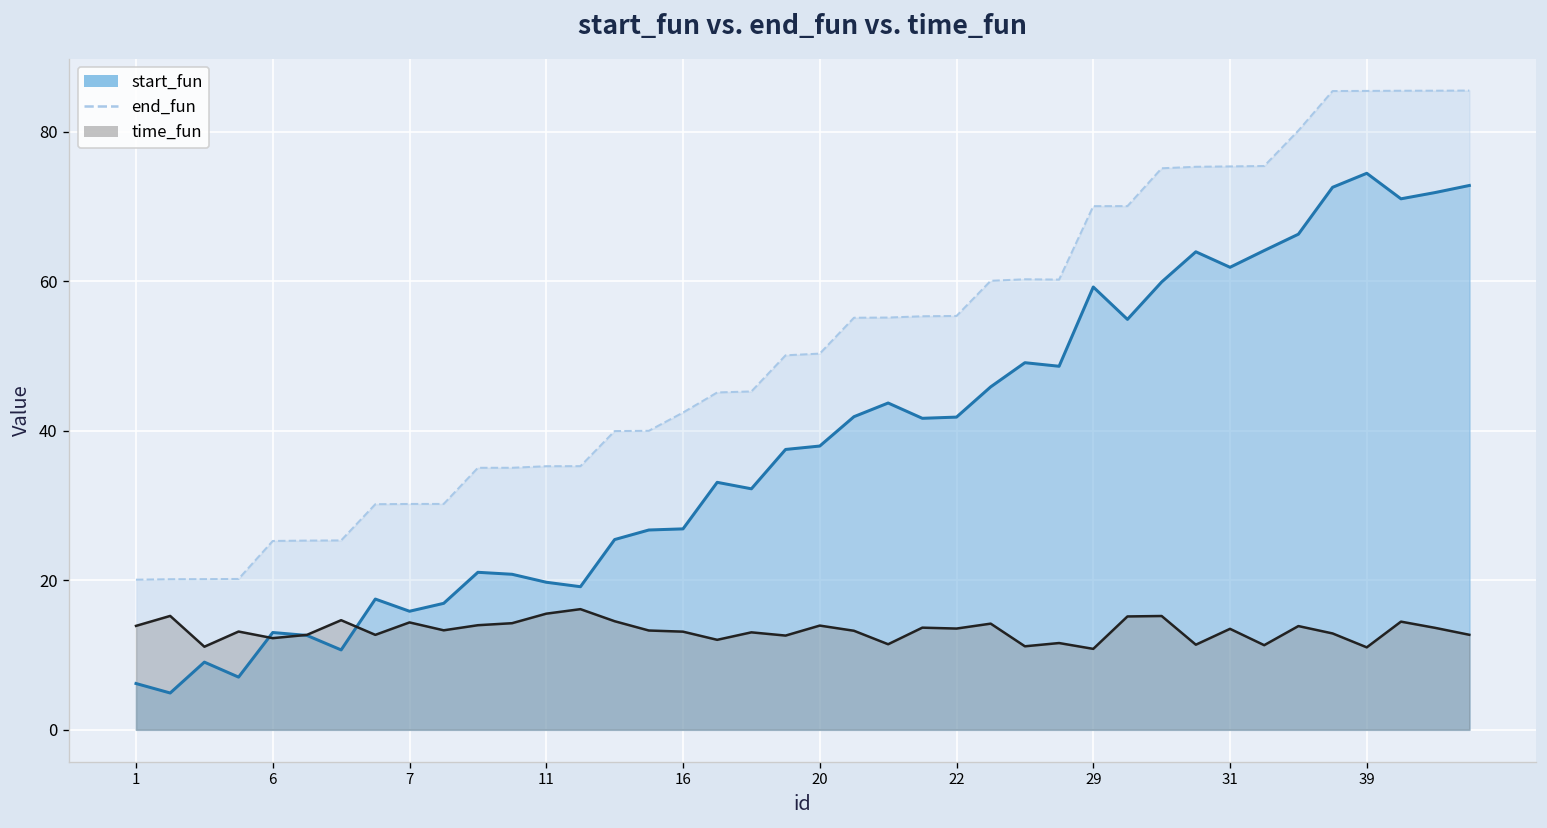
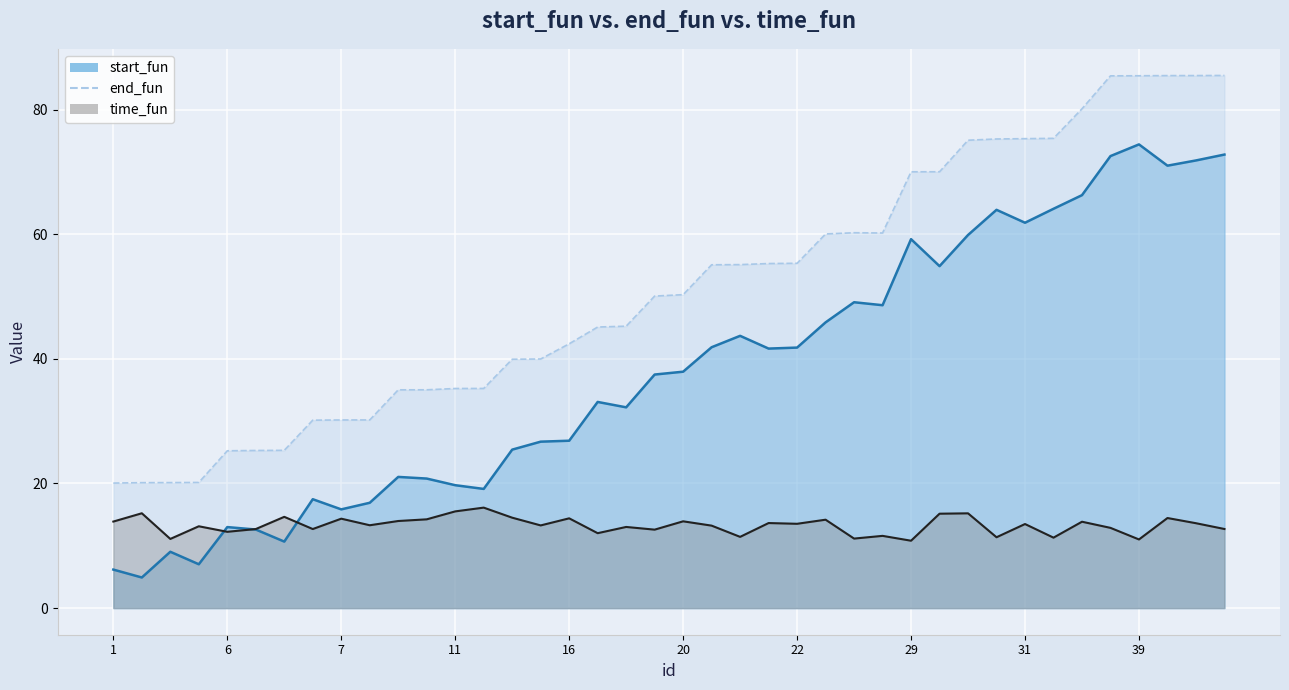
  {
    "start_fun": {
      "16": 27,
      "20": 38
    },
    "end_fun": {
      "16": 42,
      "20": 50
    },
    "time_fun": {
-     "16": 13,
+     "16": 14,
      "20": 14
    }
  }
